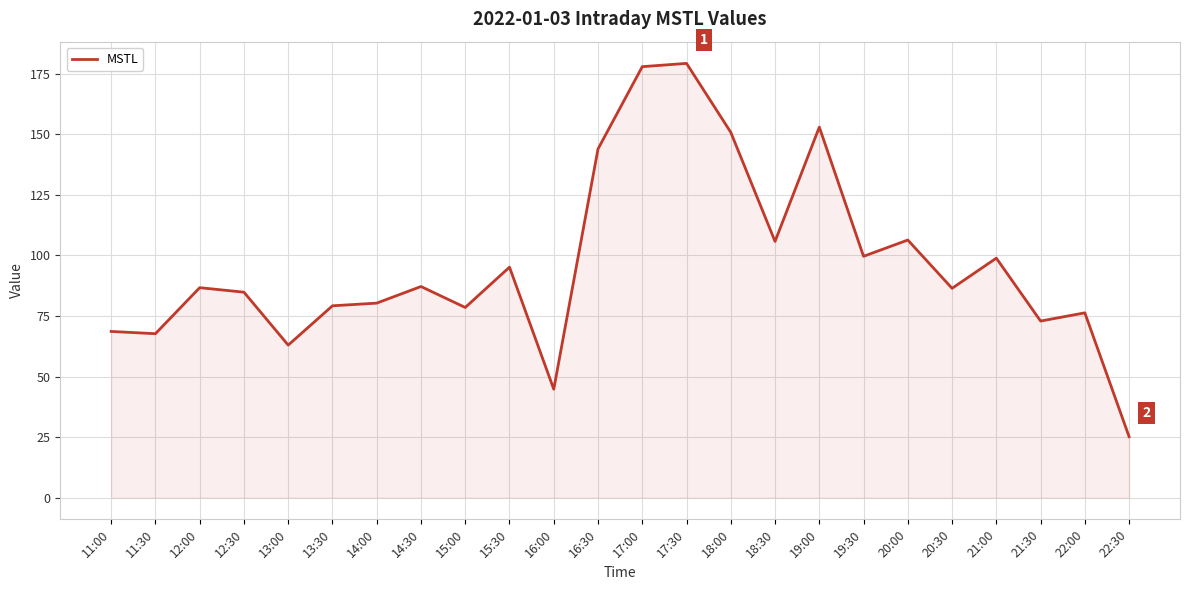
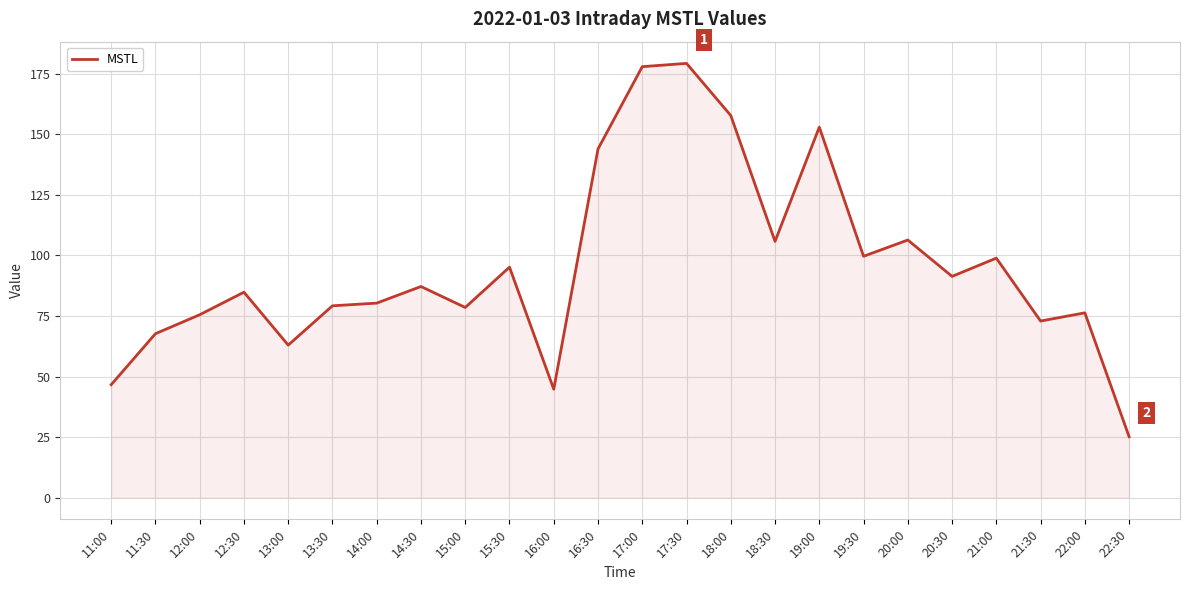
  {
-   "11:00": 69,
+   "11:00": 47,
    "11:30": 68,
-   "12:00": 87,
+   "12:00": 76,
    "12:30": 85,
    "13:00": 63,
    "13:30": 79,
    "14:00": 80,
    "14:30": 87,
    "15:00": 79,
    "15:30": 95,
    "16:00": 45,
    "16:30": 144,
    "17:00": 178,
-   "18:00": 151,
+   "18:00": 158,
    "18:30": 106,
    "19:00": 153,
    "19:30": 100,
    "20:00": 106,
-   "20:30": 86,
+   "20:30": 91,
    "21:00": 99,
    "21:30": 73,
    "22:00": 76
  }
